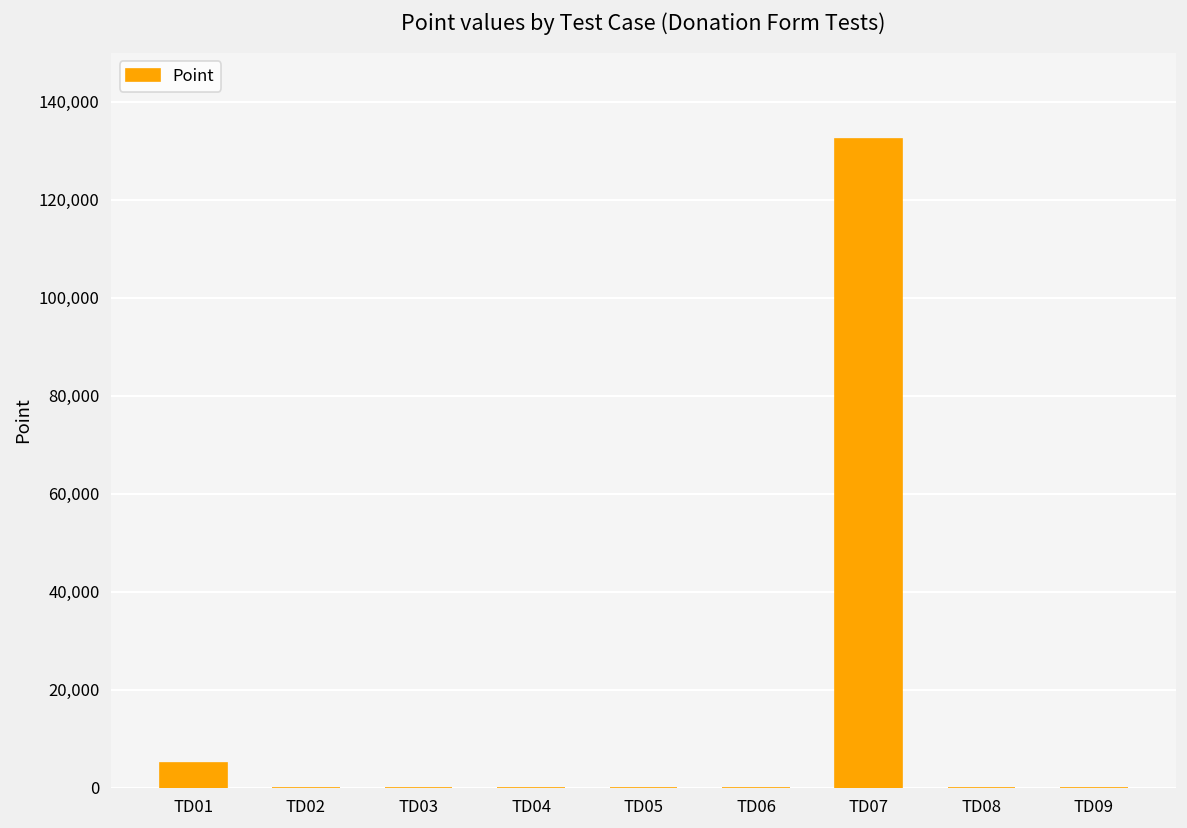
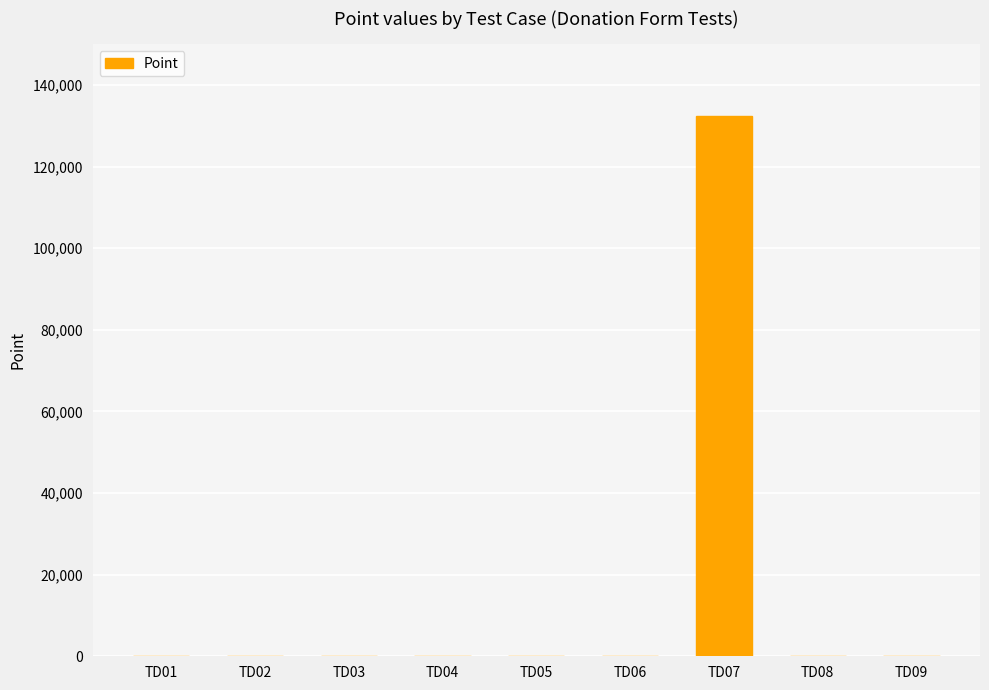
  {
-   "TD01": "5,000",
+   "TD01": "0",
    "TD07": "132,000",
    "TD08": "0",
    "TD09": "0"
  }
